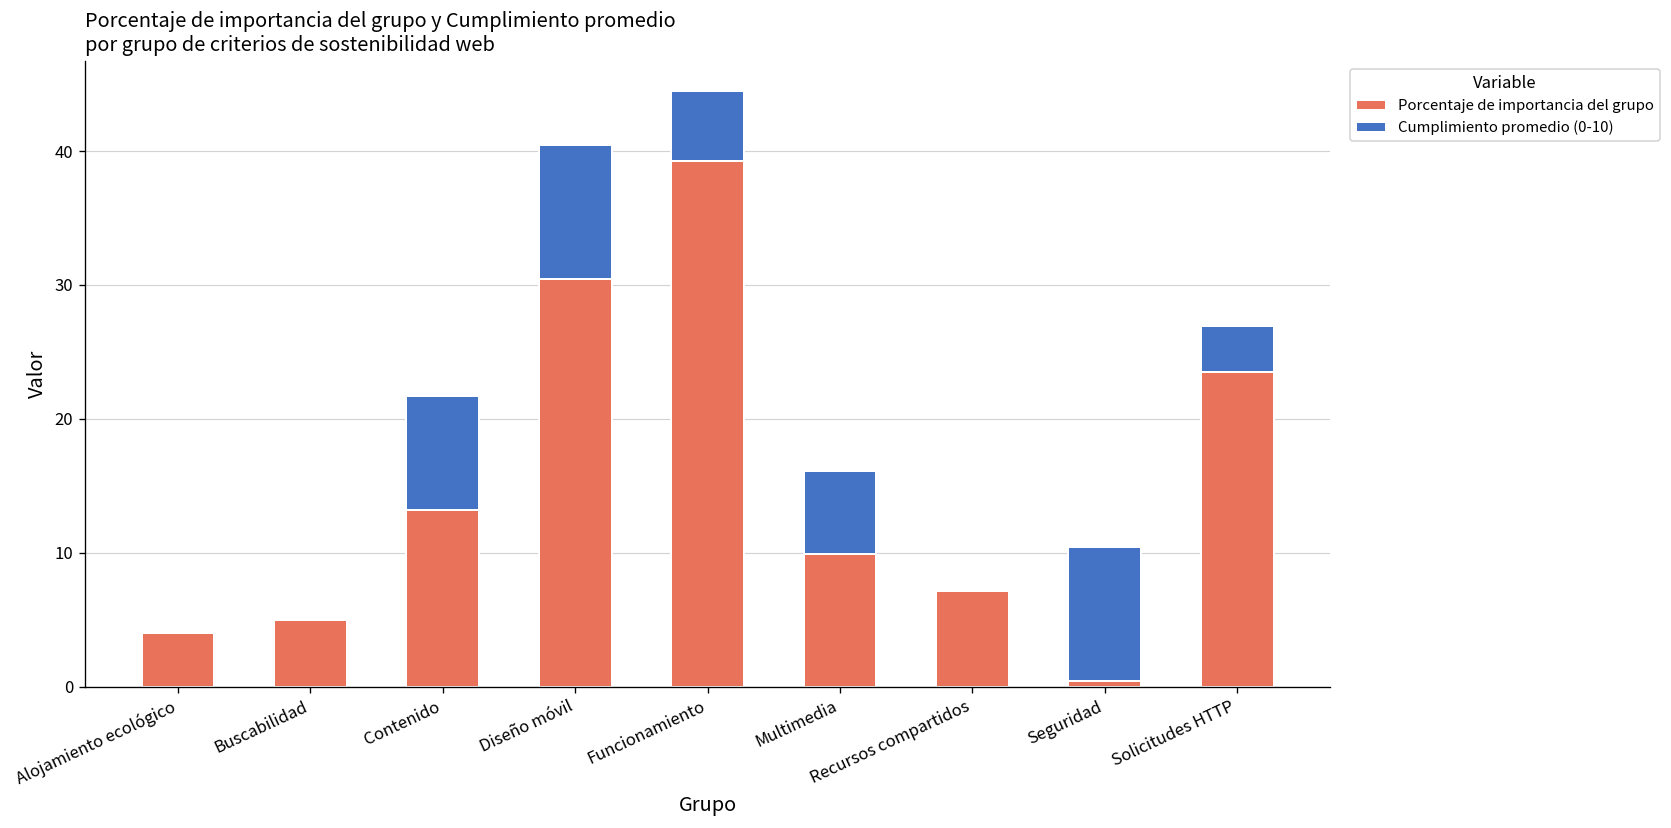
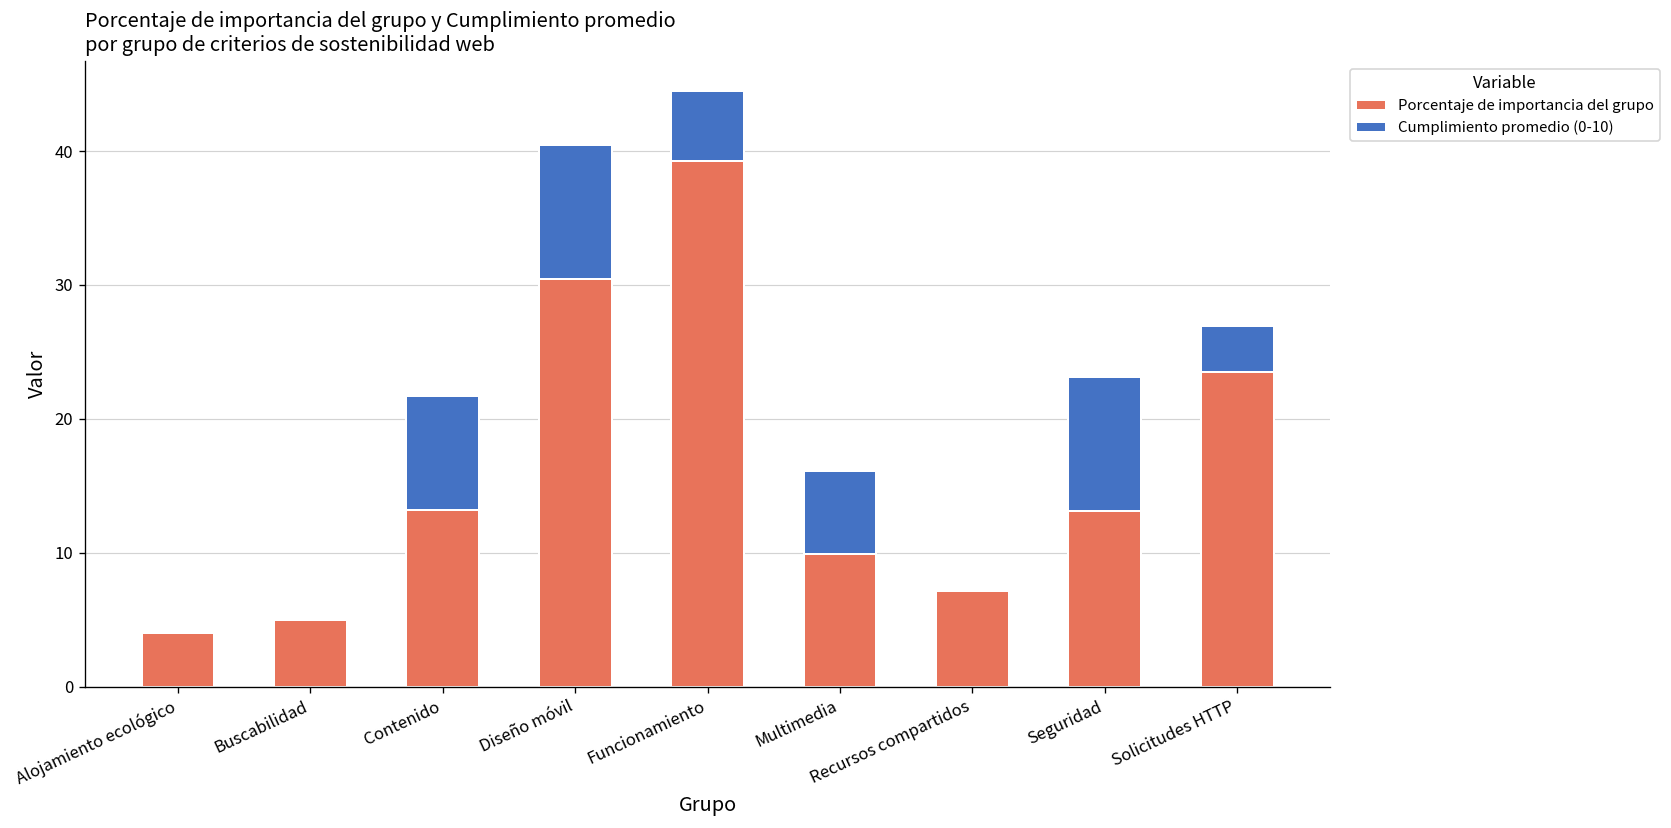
  {
    "Porcentaje de importancia del grupo": {
      "Alojamiento ecológico": 4.0,
      "Buscabilidad": 5.0,
      "Contenido": 13.2,
      "Diseño móvil": 30.5,
      "Funcionamiento": 39.3,
      "Multimedia": 9.9,
      "Recursos compartidos": 7.1,
-     "Seguridad": 0.4,
+     "Seguridad": 13.1,
      "Solicitudes HTTP": 23.5
    },
    "Cumplimiento promedio (0-10)": {
      "Alojamiento ecológico": 0.0,
      "Buscabilidad": 0.0,
      "Contenido": 8.5,
      "Diseño móvil": 10.0,
      "Funcionamiento": 5.2,
      "Multimedia": 6.2,
      "Recursos compartidos": 0.0,
      "Seguridad": 10.0,
      "Solicitudes HTTP": 3.4
    }
  }
